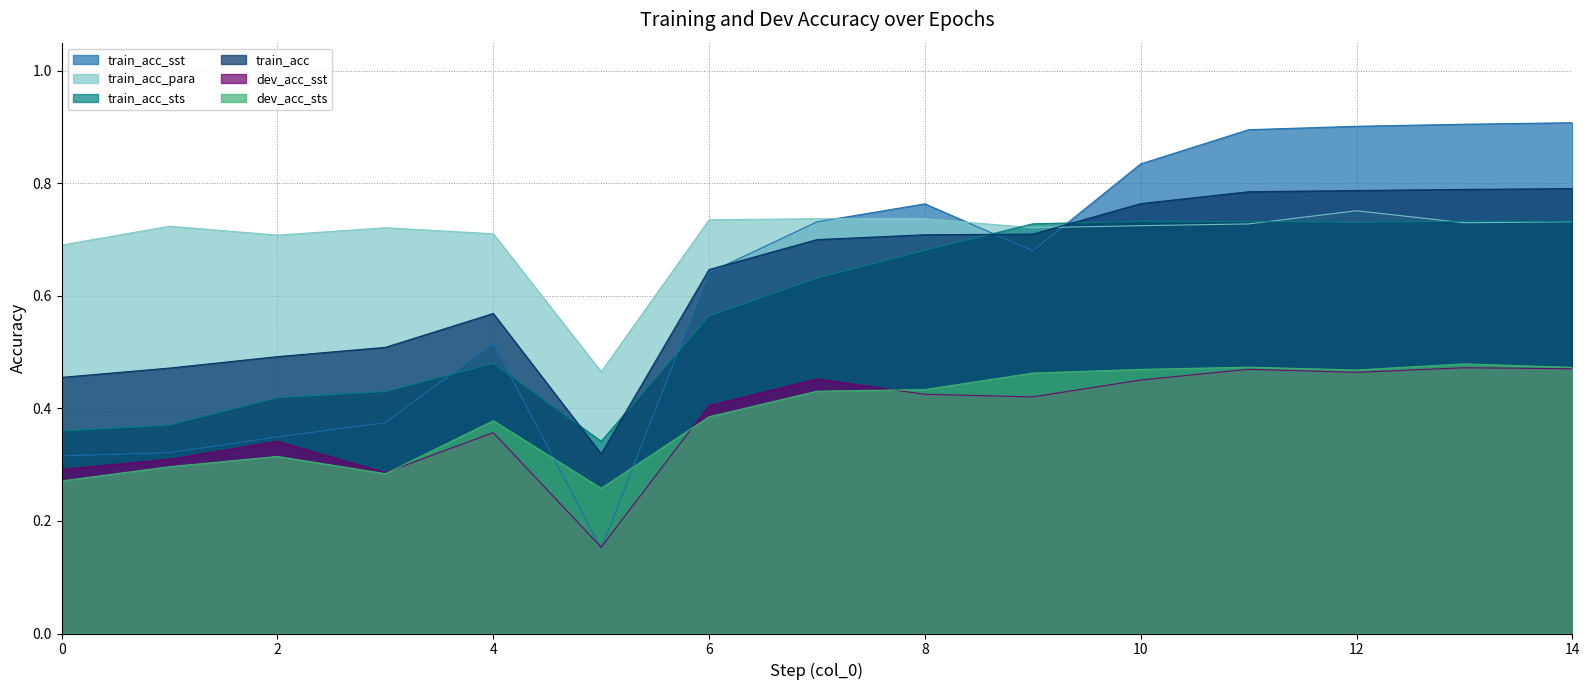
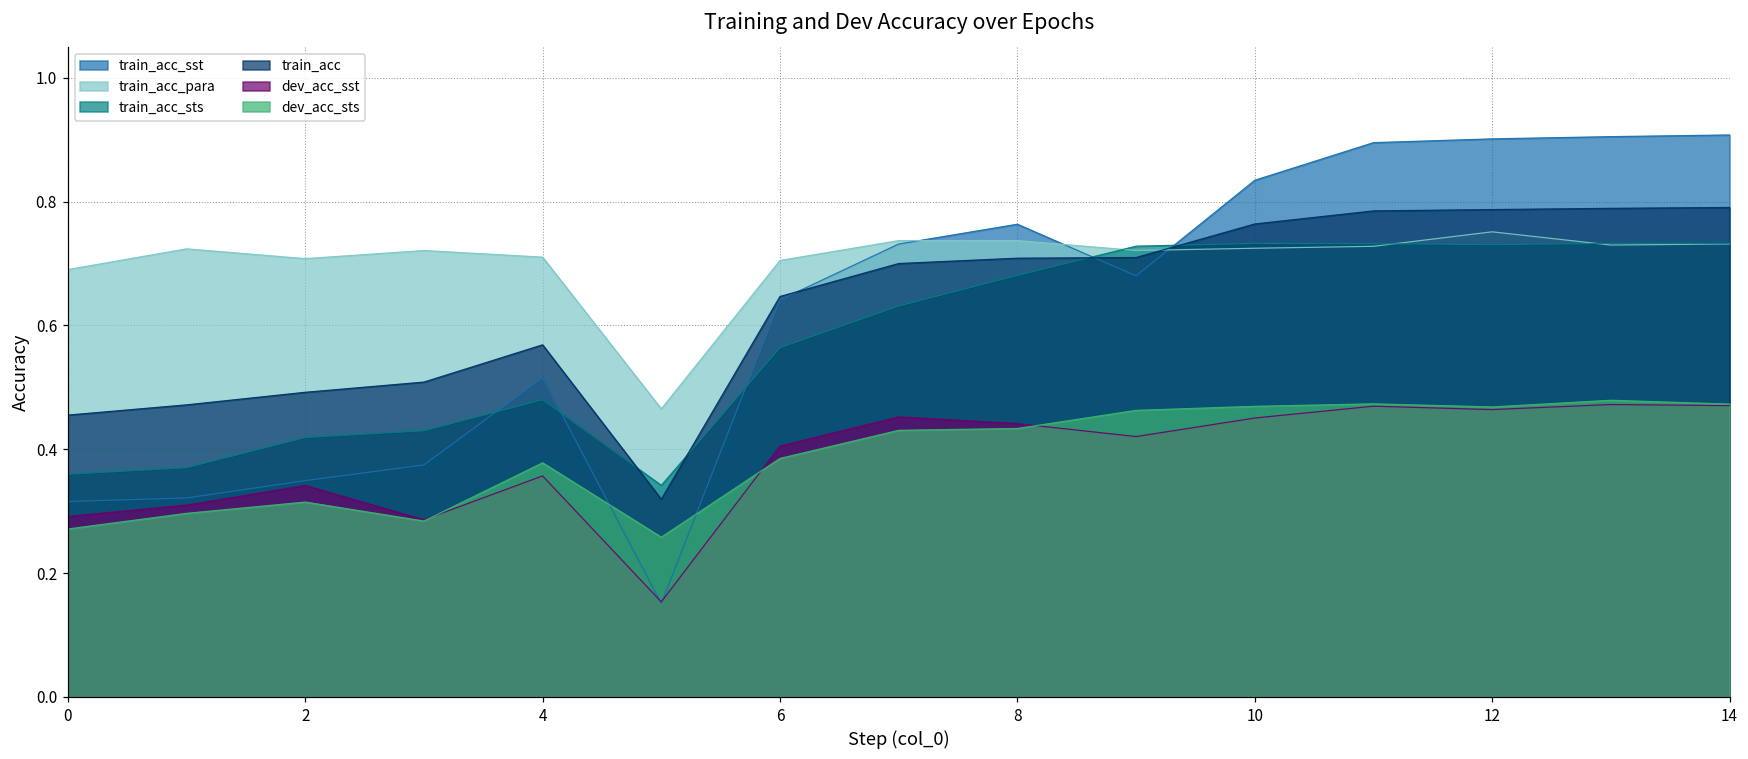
  {
    "train_acc_para": {
      "0": 0.69,
      "2": 0.71,
      "4": 0.71,
-     "6": 0.74,
+     "6": 0.71,
      "8": 0.74,
      "10": 0.72,
      "12": 0.75
    },
    "train_acc": {
      "0": 0.46,
      "2": 0.49,
      "4": 0.57,
      "6": 0.65,
      "8": 0.71,
      "10": 0.76,
      "12": 0.79,
      "14": 0.79
    },
    "dev_acc_sst": {
      "0": 0.29,
      "2": 0.34,
      "4": 0.36,
      "6": 0.41,
-     "8": 0.43,
+     "8": 0.44,
      "10": 0.45
    },
    "dev_acc_sts": {
      "0": 0.27,
      "2": 0.31,
      "4": 0.38,
      "6": 0.39,
      "8": 0.43,
      "10": 0.47
    }
  }
